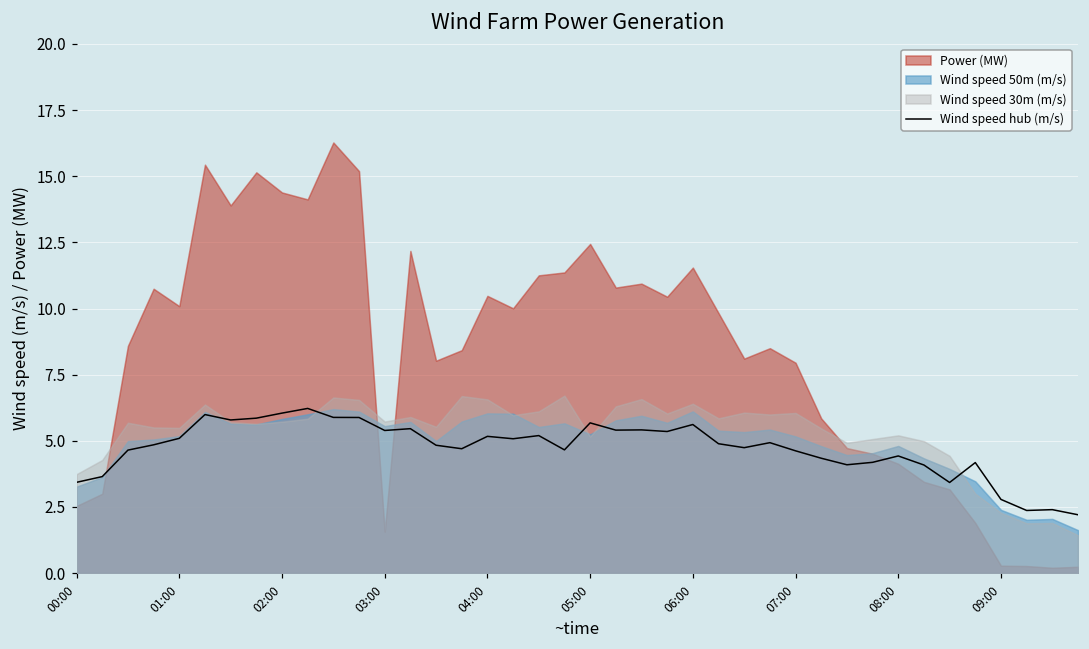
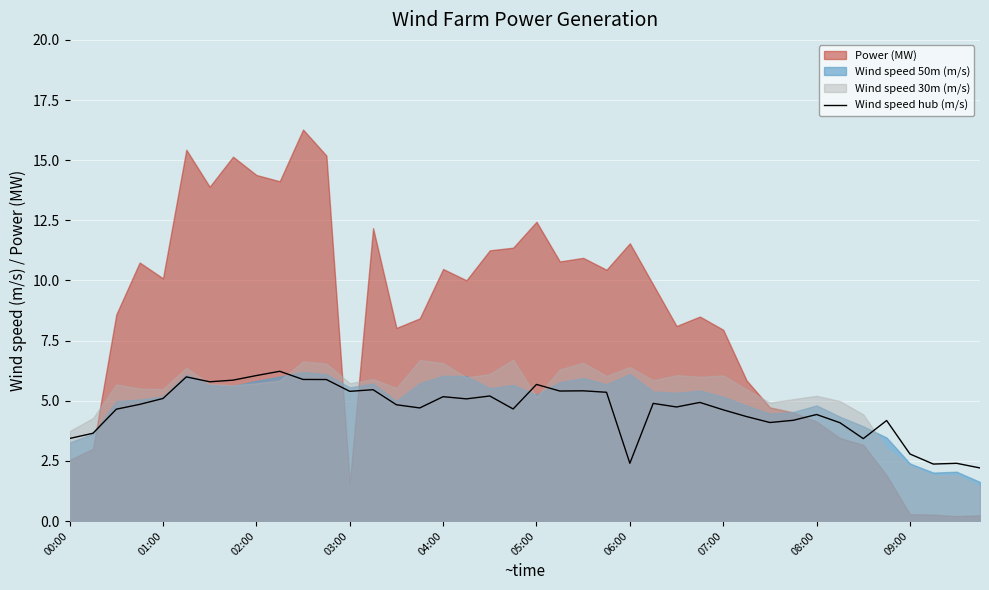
  {
    "Wind speed hub (m/s)": {
      "00:00": 3.4,
      "02:00": 6.0,
      "03:00": 5.4,
      "04:00": 5.2,
      "05:00": 5.7,
-     "06:00": 5.6,
+     "06:00": 2.4,
      "07:00": 4.6,
      "08:00": 4.4,
      "09:00": 2.8
    },
    "Power (MW)": {
      "00:00": 2.5,
      "01:00": 10.1,
      "02:00": 14.4,
      "03:00": 1.6,
      "04:00": 10.5,
      "05:00": 12.4,
      "06:00": 11.5,
      "07:00": 8.0,
      "08:00": 4.1,
      "09:00": 0.3
    },
    "Wind speed 50m (m/s)": {
      "00:00": 3.3,
      "03:00": 5.6,
      "04:00": 6.0,
      "06:00": 6.1,
      "07:00": 5.2,
      "08:00": 4.8,
      "09:00": 2.4
    },
    "Wind speed 30m (m/s)": {
      "00:00": 3.7,
      "01:00": 5.5,
      "03:00": 5.7,
      "04:00": 6.6,
      "06:00": 6.4,
      "07:00": 6.1,
      "08:00": 5.2,
      "09:00": 2.3
    }
  }
